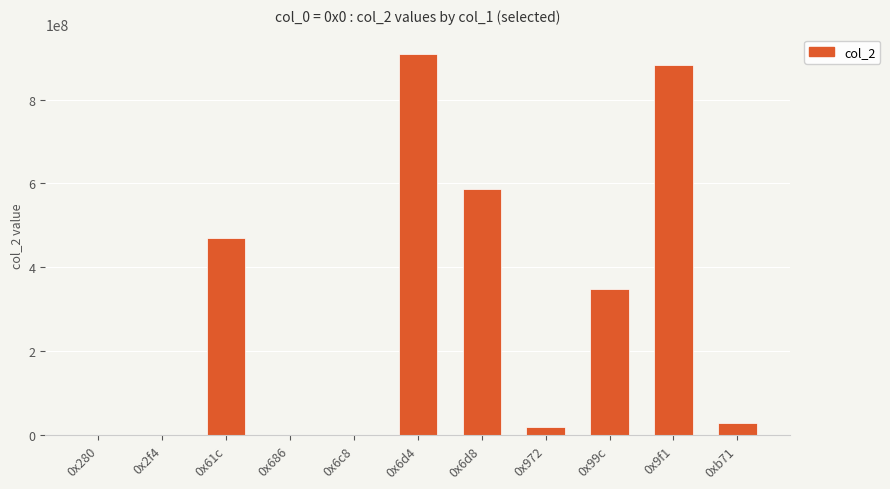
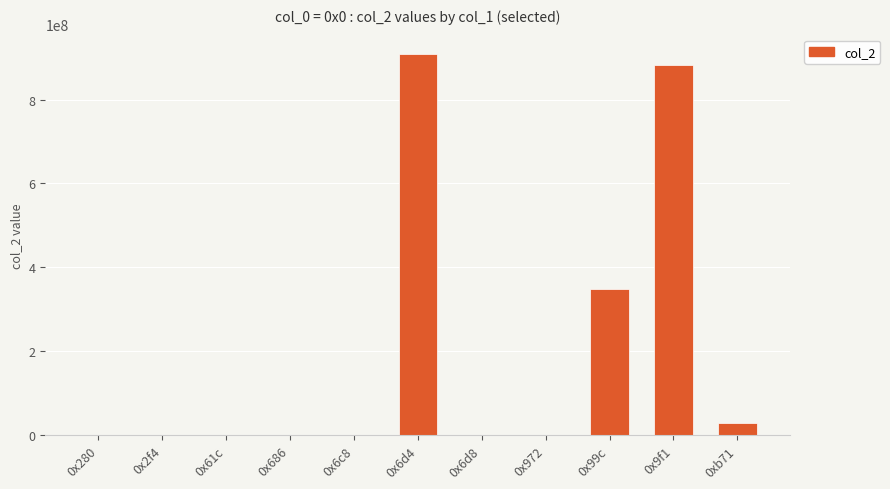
  {
-   "0x61c": 470000000,
+   "0x61c": 0,
    "0x6d4": 910000000,
-   "0x6d8": 590000000,
-   "0x972": 20000000,
+   "0x6d8": 0,
+   "0x972": 0,
    "0x99c": 350000000,
    "0x9f1": 880000000,
    "0xb71": 30000000
  }
